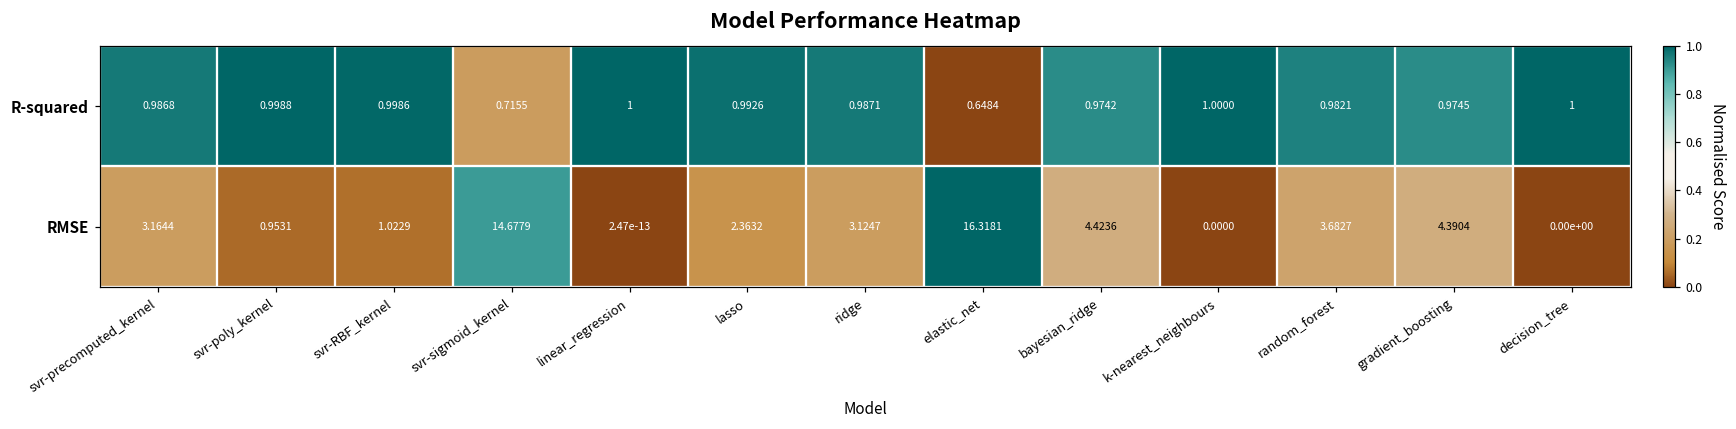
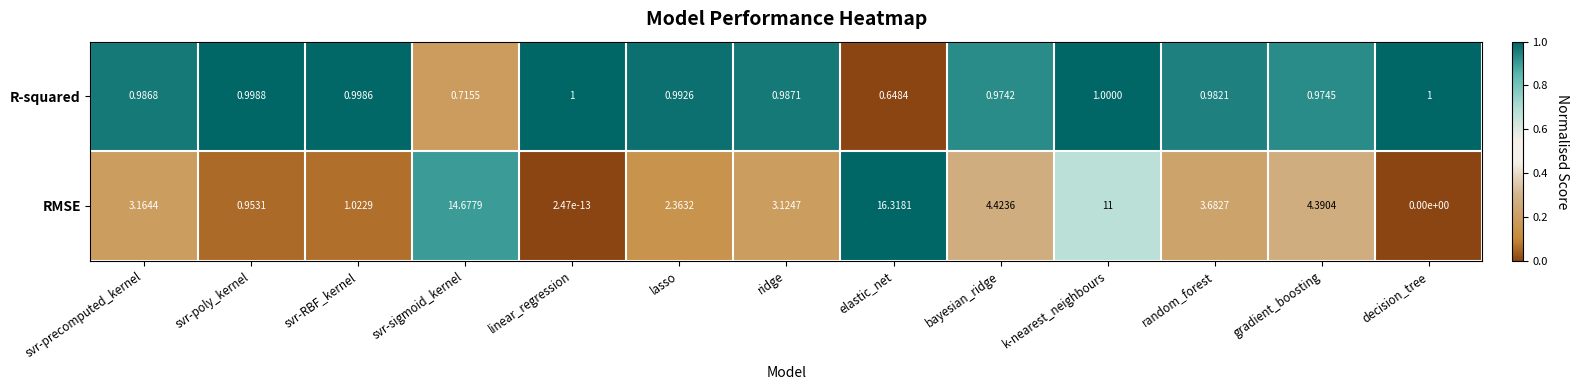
  {
    "R-squared": {
      "svr-precomputed_kernel": "0.9868",
      "svr-poly_kernel": "0.9988",
      "svr-RBF_kernel": "0.9986",
      "svr-sigmoid_kernel": "0.7155",
      "linear_regression": "1",
      "lasso": "0.9926",
      "ridge": "0.9871",
      "elastic_net": "0.6484",
      "bayesian_ridge": "0.9742",
      "k-nearest_neighbours": "1.0000",
      "random_forest": "0.9821",
      "gradient_boosting": "0.9745",
      "decision_tree": "1"
    },
    "RMSE": {
      "svr-precomputed_kernel": "3.1644",
      "svr-poly_kernel": "0.9531",
      "svr-RBF_kernel": "1.0229",
      "svr-sigmoid_kernel": "14.6779",
      "linear_regression": "2.47e-13",
      "lasso": "2.3632",
      "ridge": "3.1247",
      "elastic_net": "16.3181",
      "bayesian_ridge": "4.4236",
-     "k-nearest_neighbours": "0.0000",
+     "k-nearest_neighbours": "11",
      "random_forest": "3.6827",
      "gradient_boosting": "4.3904",
      "decision_tree": "0.00e+00"
    }
  }
